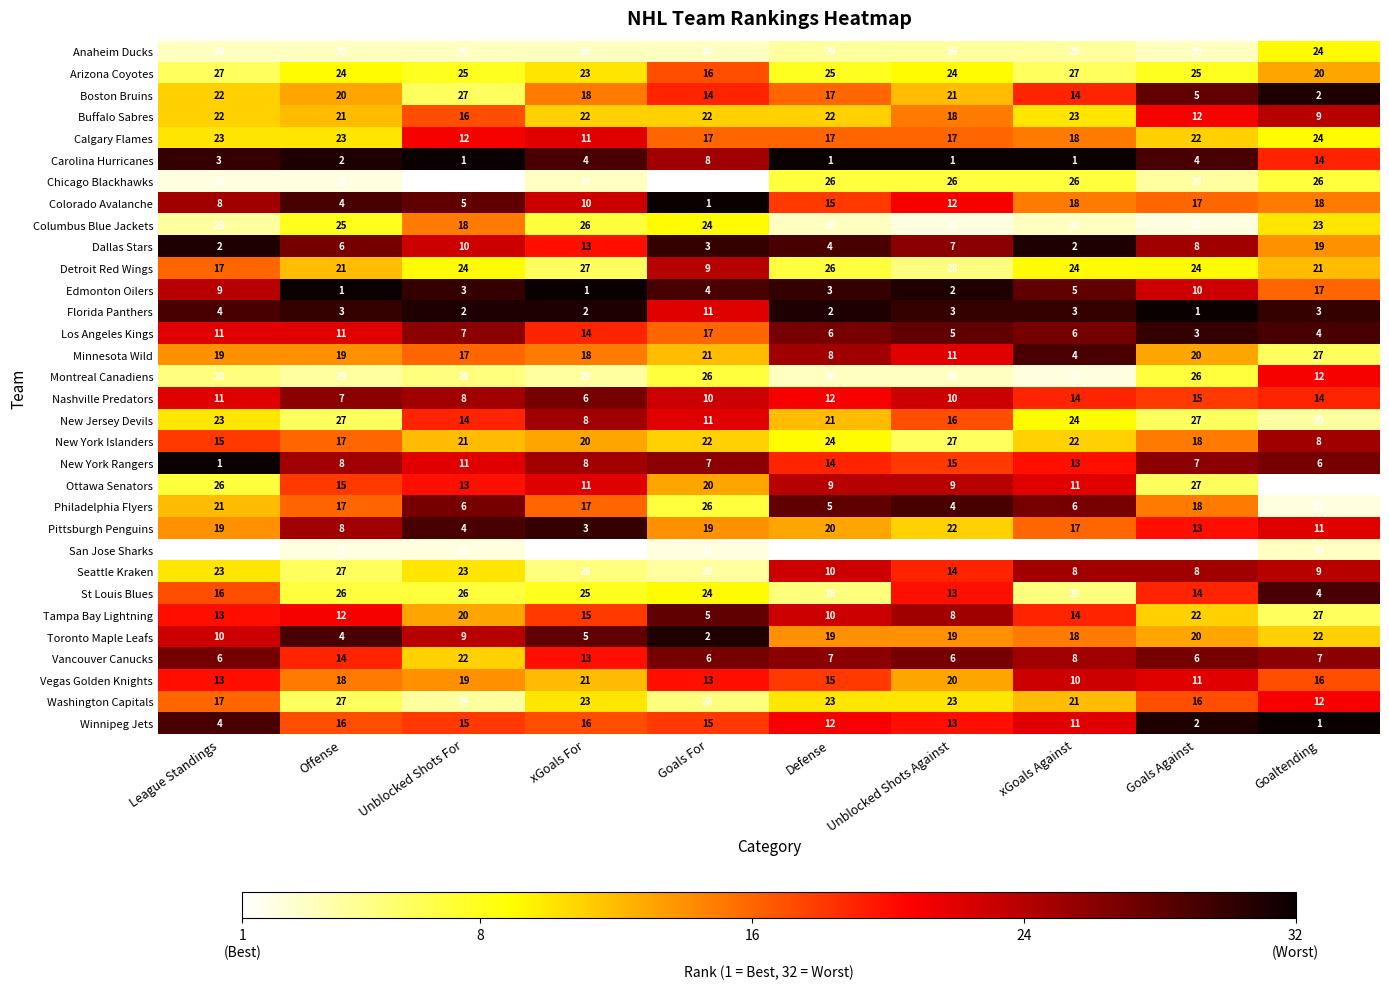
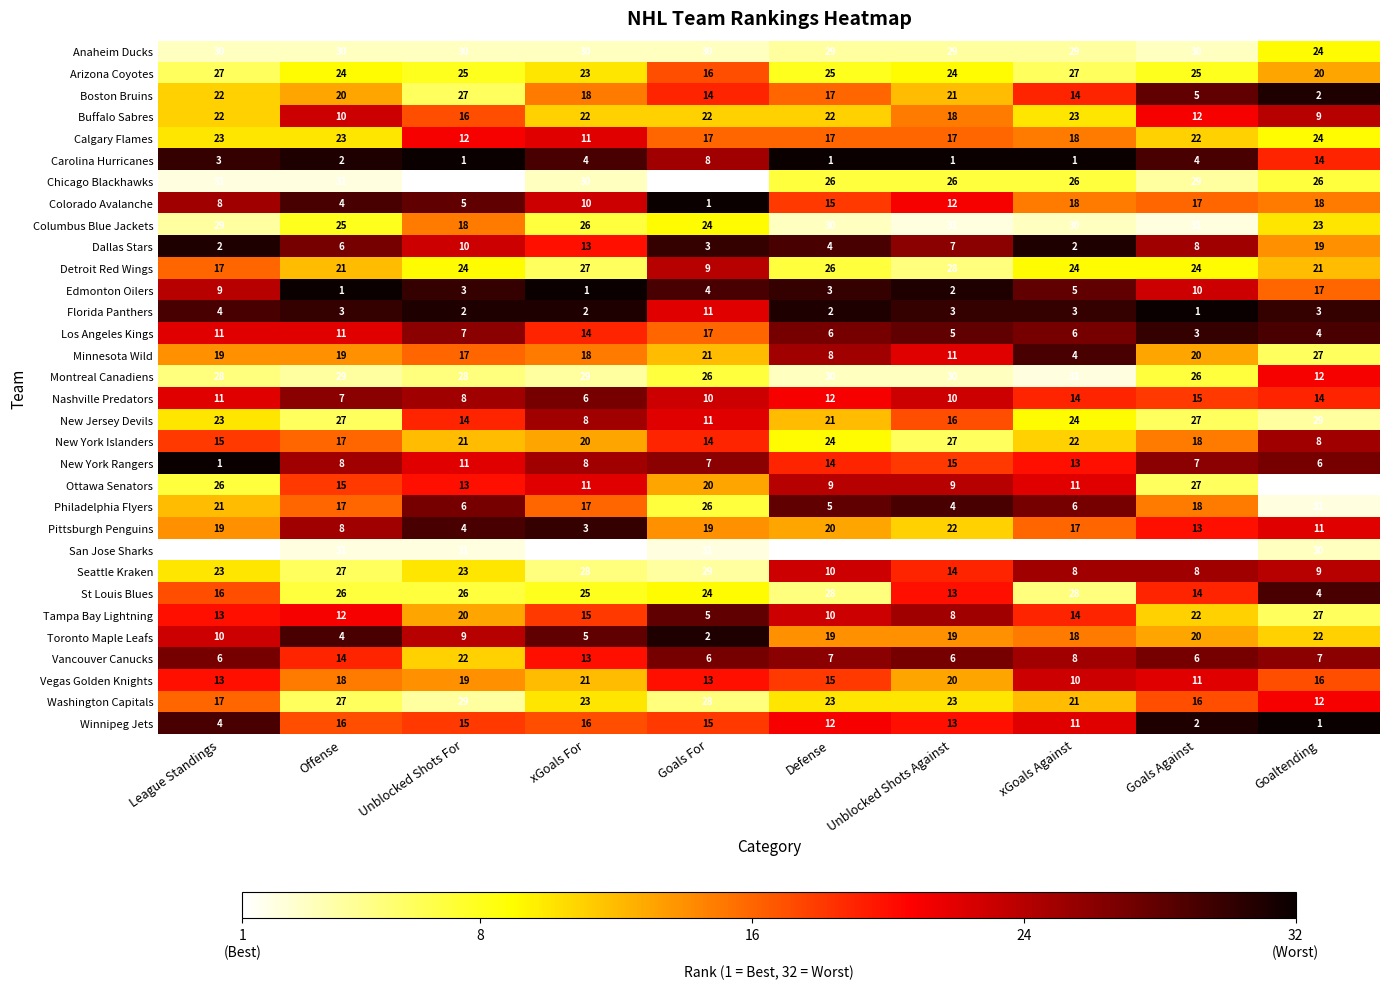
  {
    "Buffalo Sabres": {
      "League Standings": 22,
-     "Offense": 21,
+     "Offense": 10,
      "Unblocked Shots For": 16,
      "xGoals For": 22,
      "Goals For": 22,
      "Defense": 22,
      "Unblocked Shots Against": 18,
      "xGoals Against": 23,
      "Goals Against": 12,
      "Goaltending": 9
    },
    "New York Islanders": {
      "League Standings": 15,
      "Offense": 17,
      "Unblocked Shots For": 21,
      "xGoals For": 20,
-     "Goals For": 22,
+     "Goals For": 14,
      "Defense": 24,
      "Unblocked Shots Against": 27,
      "xGoals Against": 22,
      "Goals Against": 18,
      "Goaltending": 8
    }
  }
